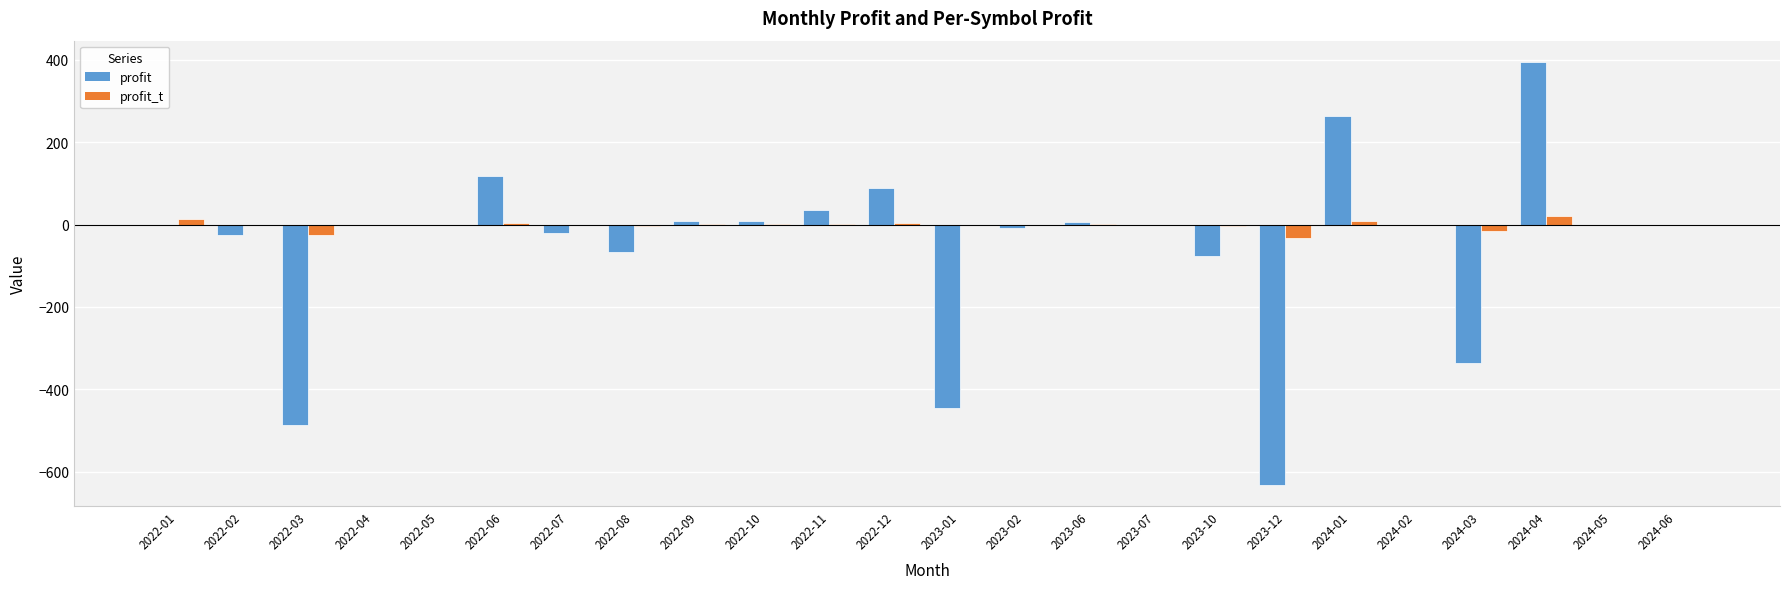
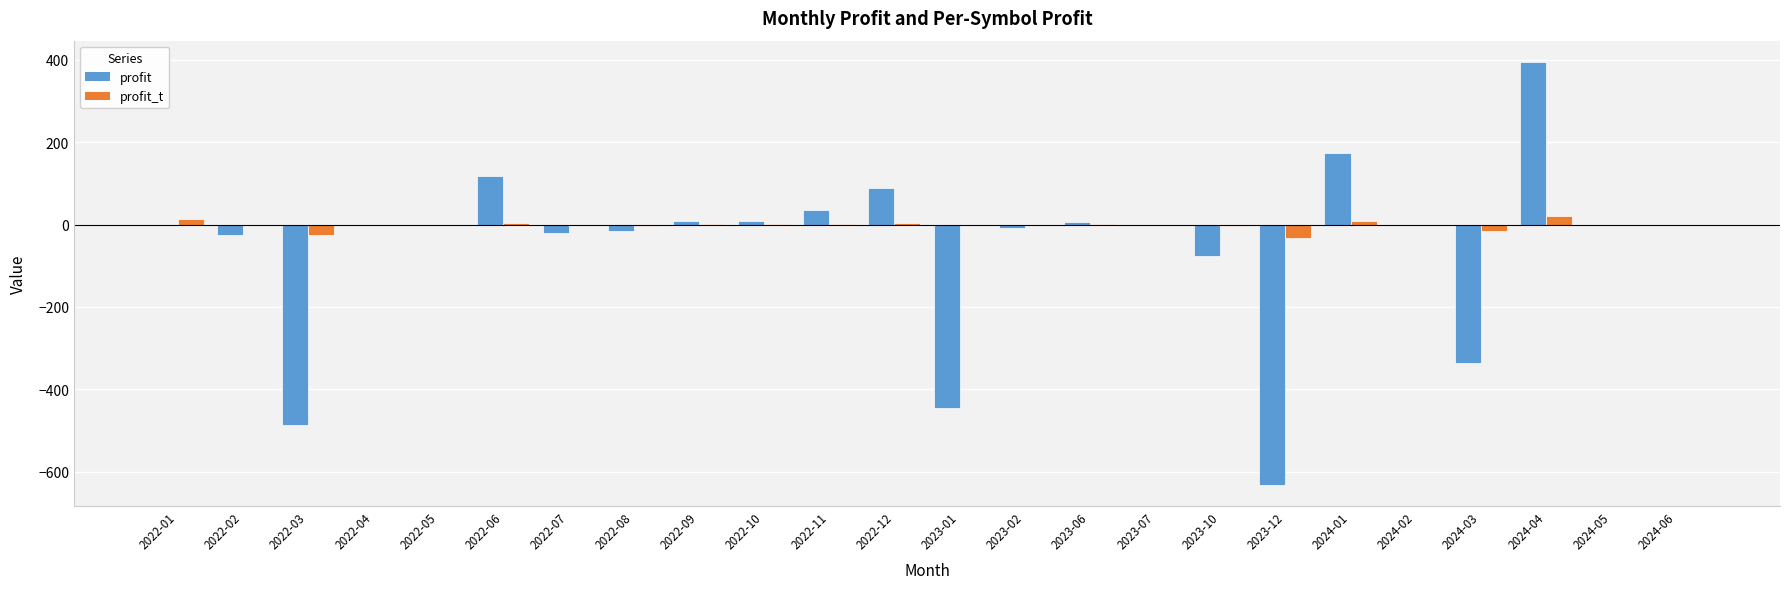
  {
    "profit": {
      "2022-01": 0,
      "2022-02": -30,
      "2022-03": -490,
      "2022-06": 120,
      "2022-07": -20,
-     "2022-08": -70,
+     "2022-08": -20,
      "2022-09": 10,
      "2022-10": 10,
      "2022-11": 30,
      "2022-12": 90,
      "2023-01": -450,
      "2023-02": -10,
      "2023-10": -80,
      "2023-12": -630,
-     "2024-01": 260,
+     "2024-01": 170,
      "2024-03": -340,
      "2024-04": 390
    },
    "profit_t": {
      "2022-01": 10,
      "2022-03": -20,
      "2023-12": -30,
      "2024-01": 10,
      "2024-03": -20,
      "2024-04": 20
    }
  }
